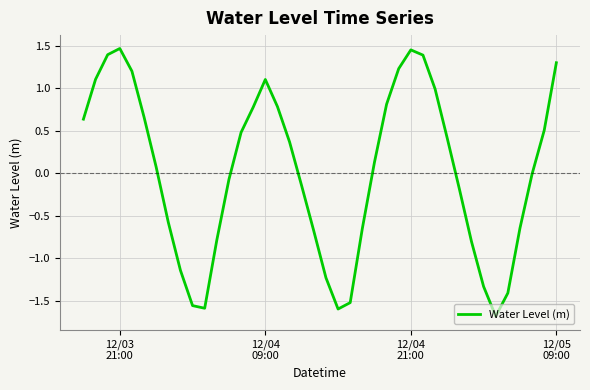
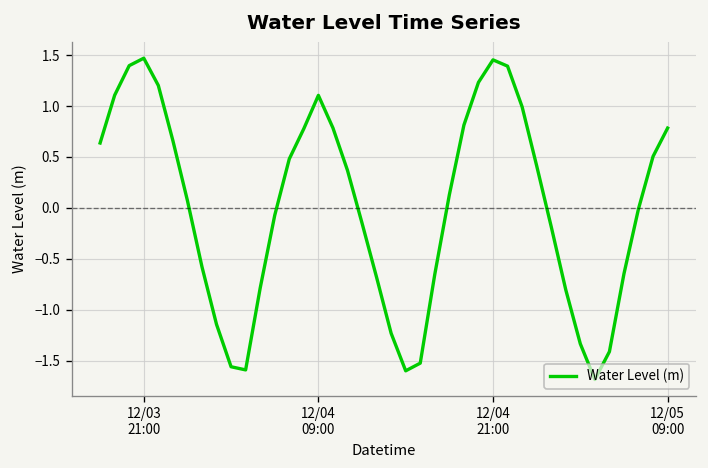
  {
    "12/03 21:00": 1.5,
    "12/04 09:00": 1.1,
    "12/04 21:00": 1.5,
-   "12/05 09:00": 1.3
+   "12/05 09:00": 0.8
  }
